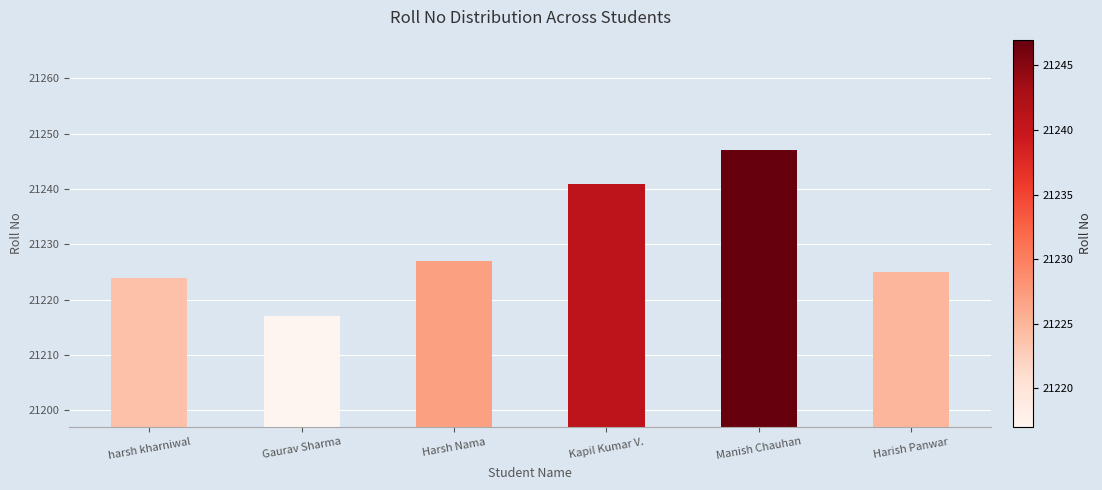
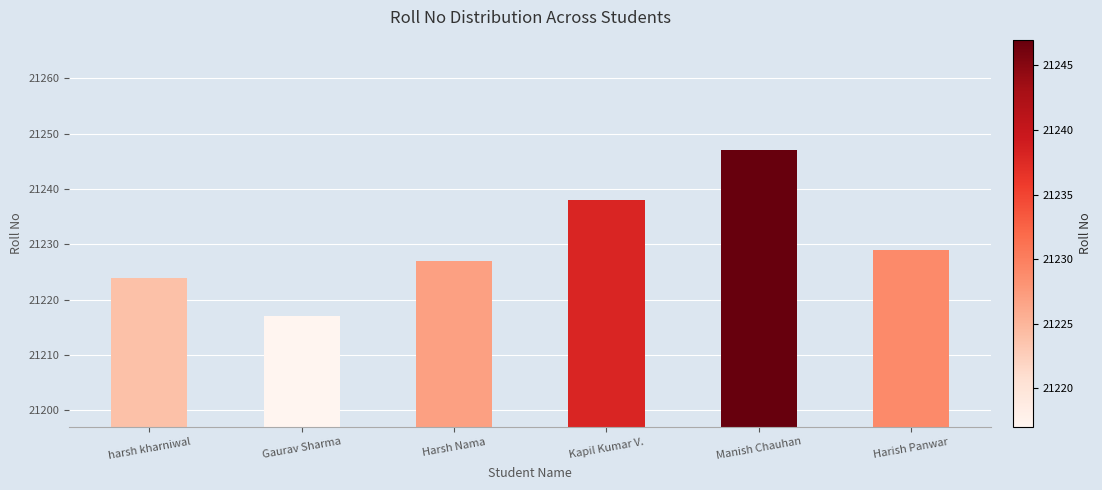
  {
    "harsh kharniwal": 21224,
    "Gaurav Sharma": 21217,
    "Harsh Nama": 21227,
-   "Kapil Kumar V.": 21241,
+   "Kapil Kumar V.": 21238,
    "Manish Chauhan": 21247,
-   "Harish Panwar": 21225
+   "Harish Panwar": 21229
  }
